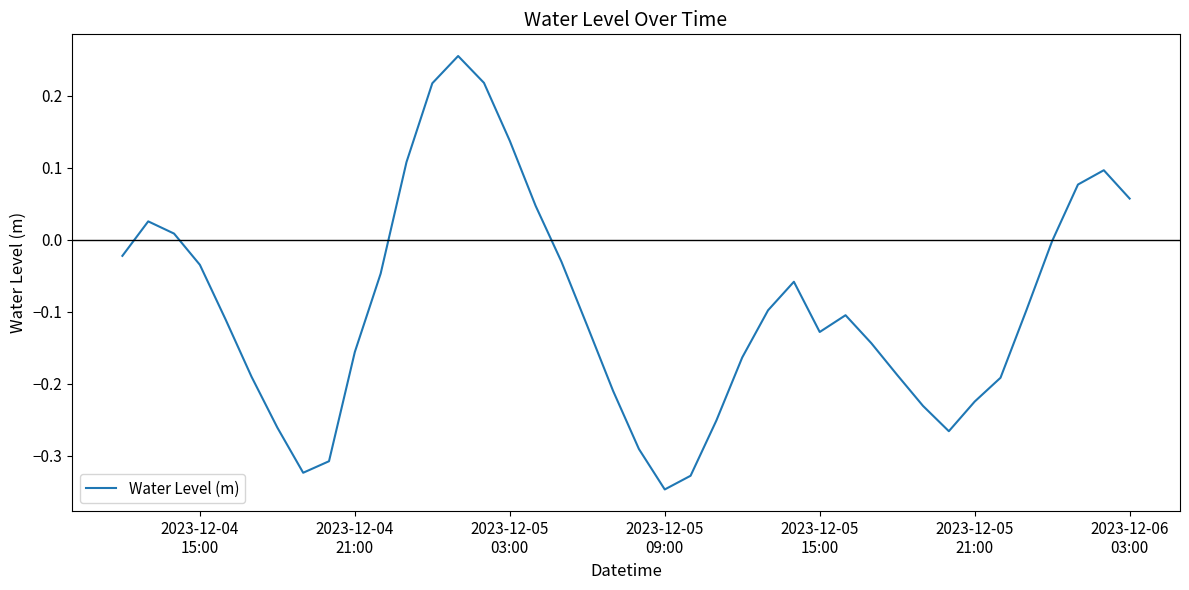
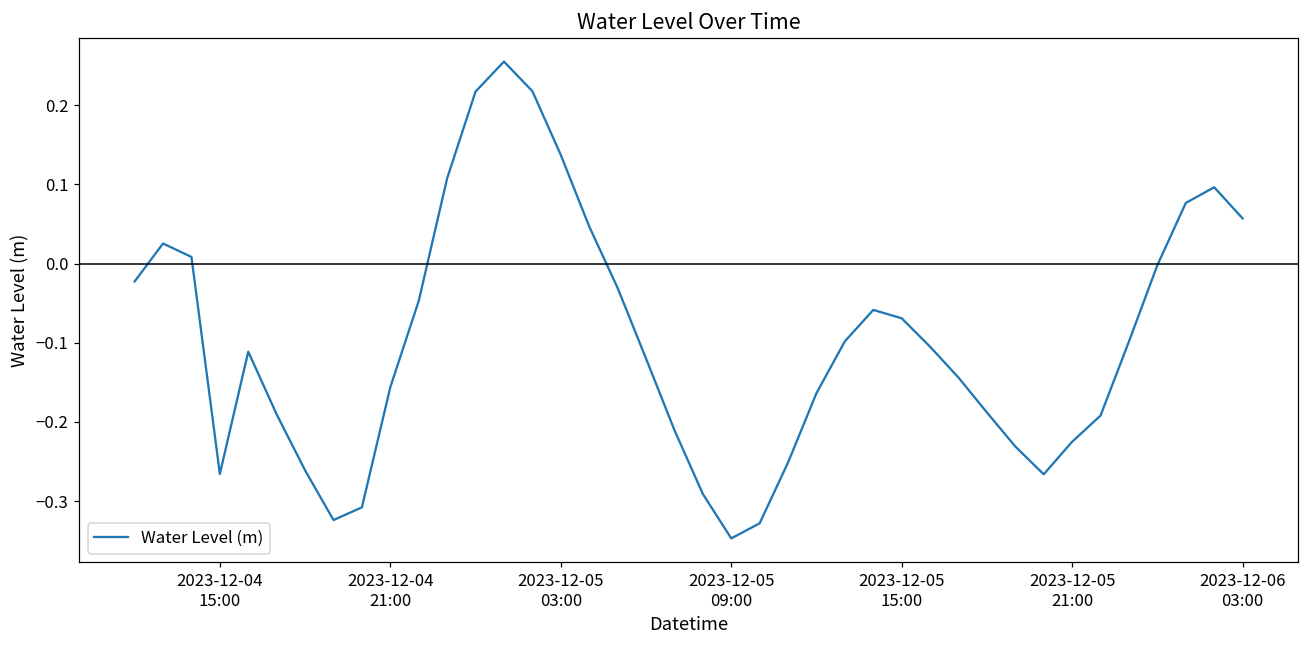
  {
-   "2023-12-04 15:00": -0.04,
+   "2023-12-04 15:00": -0.27,
    "2023-12-04 21:00": -0.16,
    "2023-12-05 03:00": 0.14,
    "2023-12-05 09:00": -0.35,
-   "2023-12-05 15:00": -0.13,
+   "2023-12-05 15:00": -0.07,
    "2023-12-05 21:00": -0.22,
    "2023-12-06 03:00": 0.06
  }
